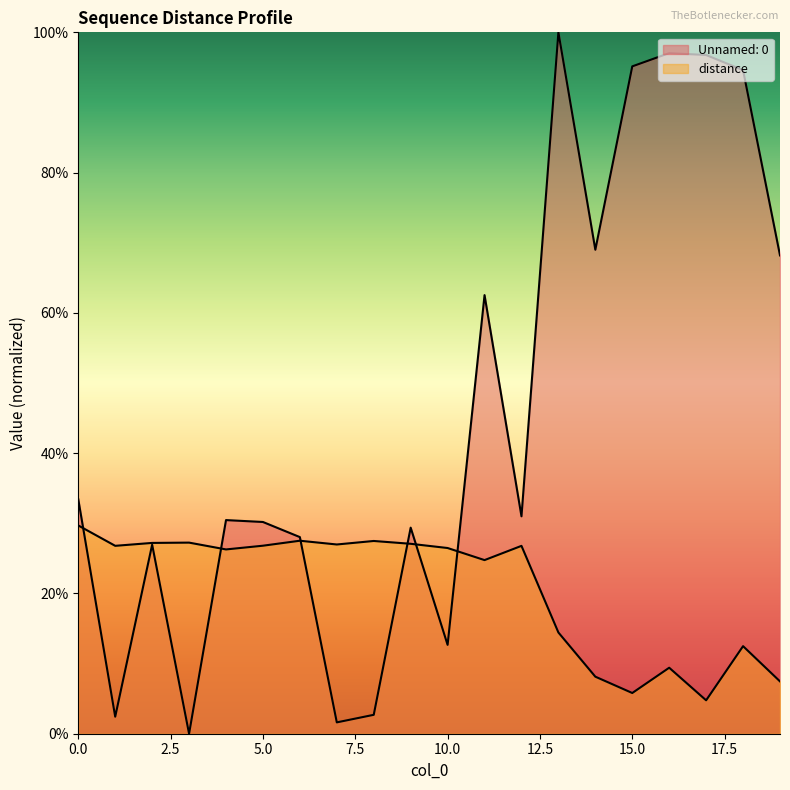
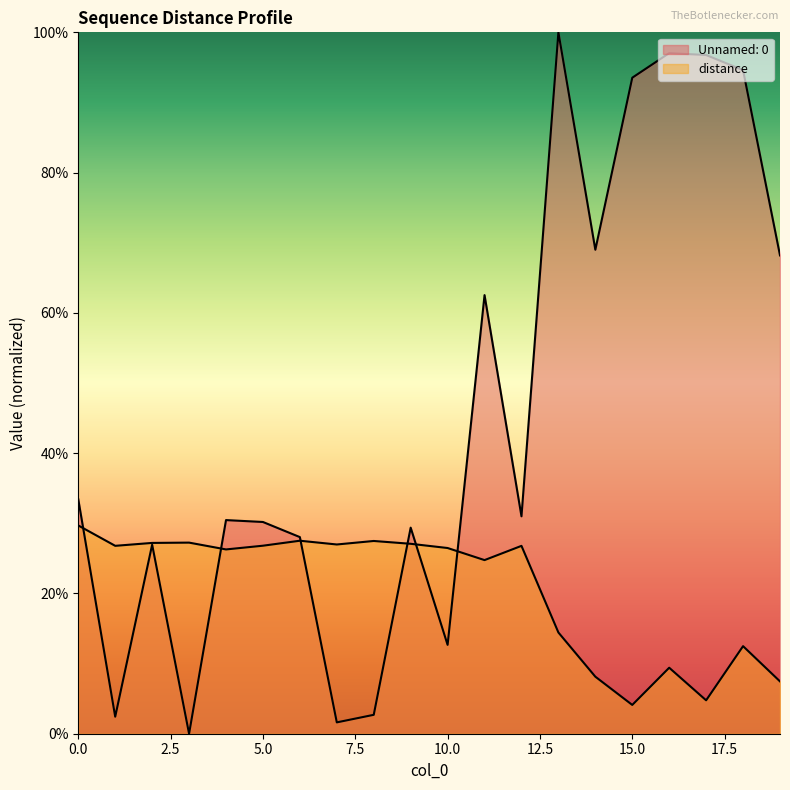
  {
    "Unnamed: 0": {
      "0.0": "33%",
      "5.0": "30%",
      "10.0": "13%",
-     "15.0": "95%"
+     "15.0": "94%"
    },
    "distance": {
      "0.0": "30%",
      "5.0": "27%",
      "10.0": "26%",
-     "15.0": "6%"
+     "15.0": "4%"
    }
  }
